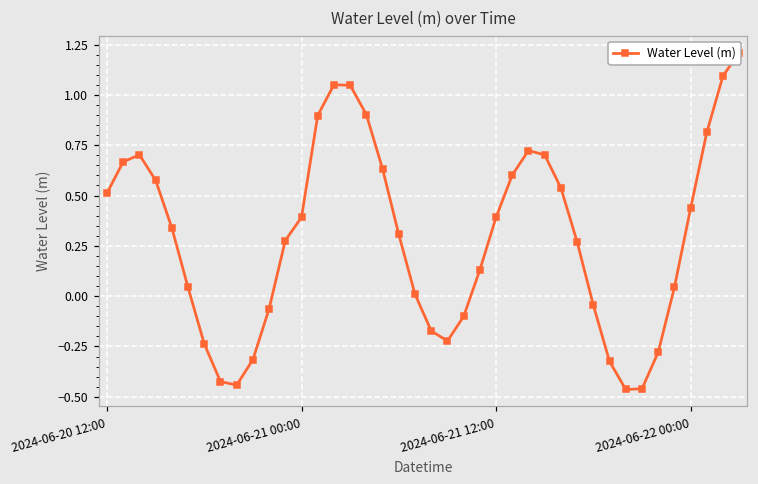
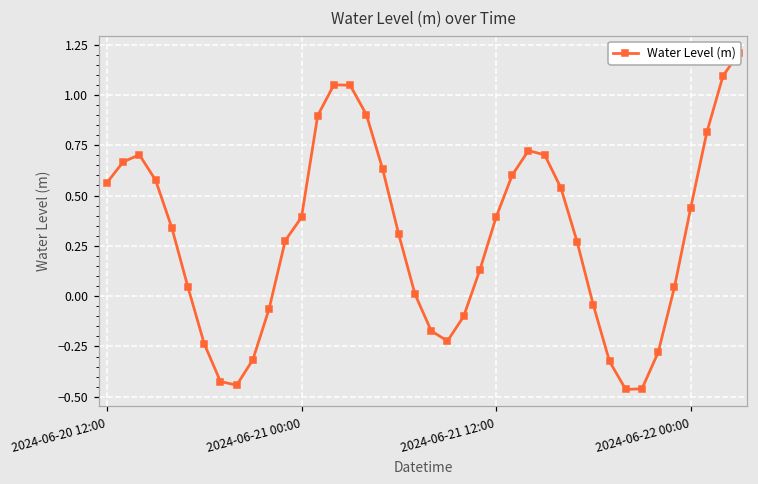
  {
-   "2024-06-20 12:00": 0.51,
+   "2024-06-20 12:00": 0.56,
    "2024-06-21 00:00": 0.39,
    "2024-06-21 12:00": 0.39,
    "2024-06-22 00:00": 0.44
  }
